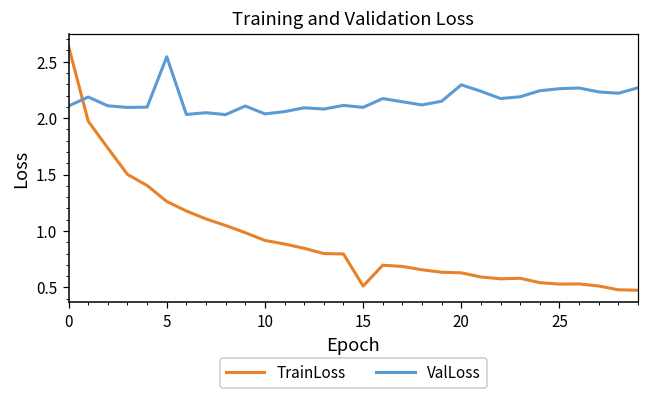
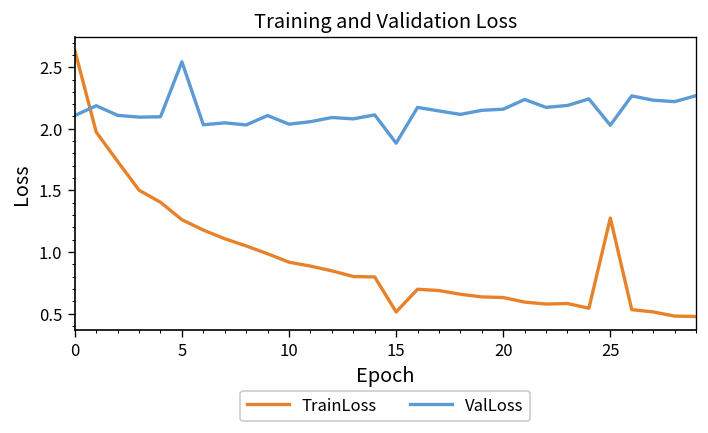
  {
    "TrainLoss": {
      "0": 2.64,
      "5": 1.26,
      "10": 0.92,
      "15": 0.51,
      "20": 0.63,
-     "25": 0.53
+     "25": 1.28
    },
    "ValLoss": {
      "0": 2.11,
      "5": 2.54,
      "10": 2.04,
-     "15": 2.10,
-     "20": 2.30,
-     "25": 2.26
+     "15": 1.88,
+     "20": 2.16,
+     "25": 2.03
    }
  }
